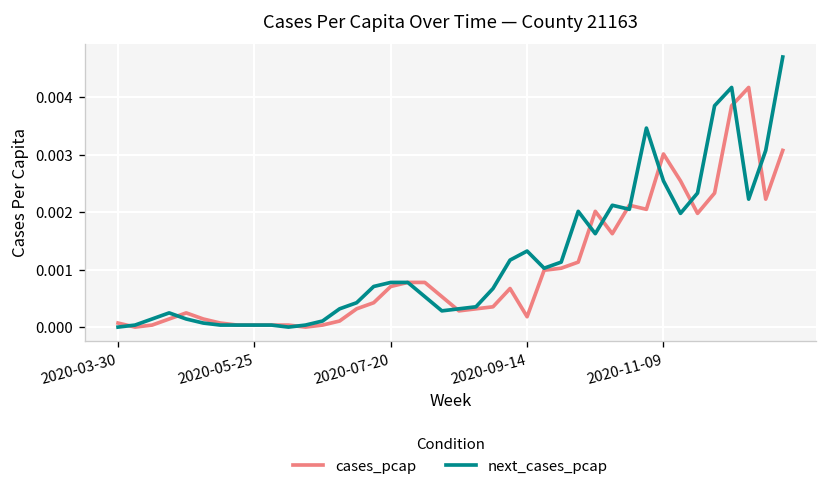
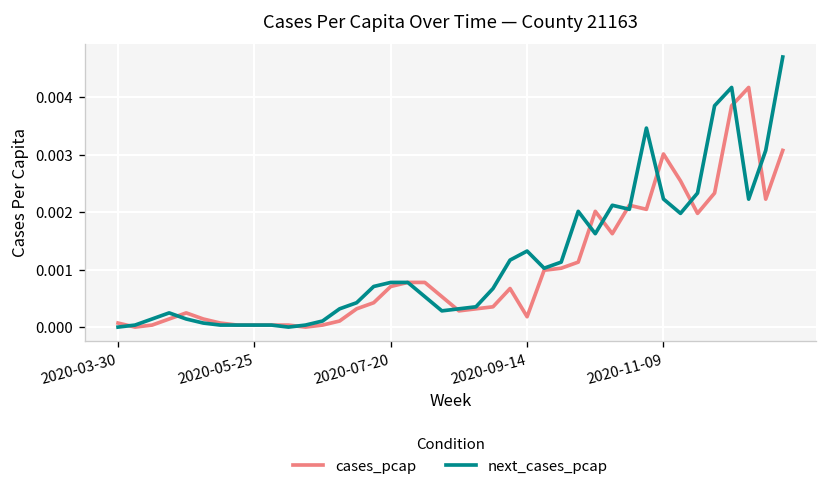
  {
    "cases_pcap": {
      "2020-03-30": 0.0001,
      "2020-07-20": 0.0007,
      "2020-09-14": 0.0002,
      "2020-11-09": 0.0030
    },
    "next_cases_pcap": {
      "2020-03-30": 0.0000,
      "2020-07-20": 0.0008,
      "2020-09-14": 0.0013,
-     "2020-11-09": 0.0025
+     "2020-11-09": 0.0022
    }
  }
